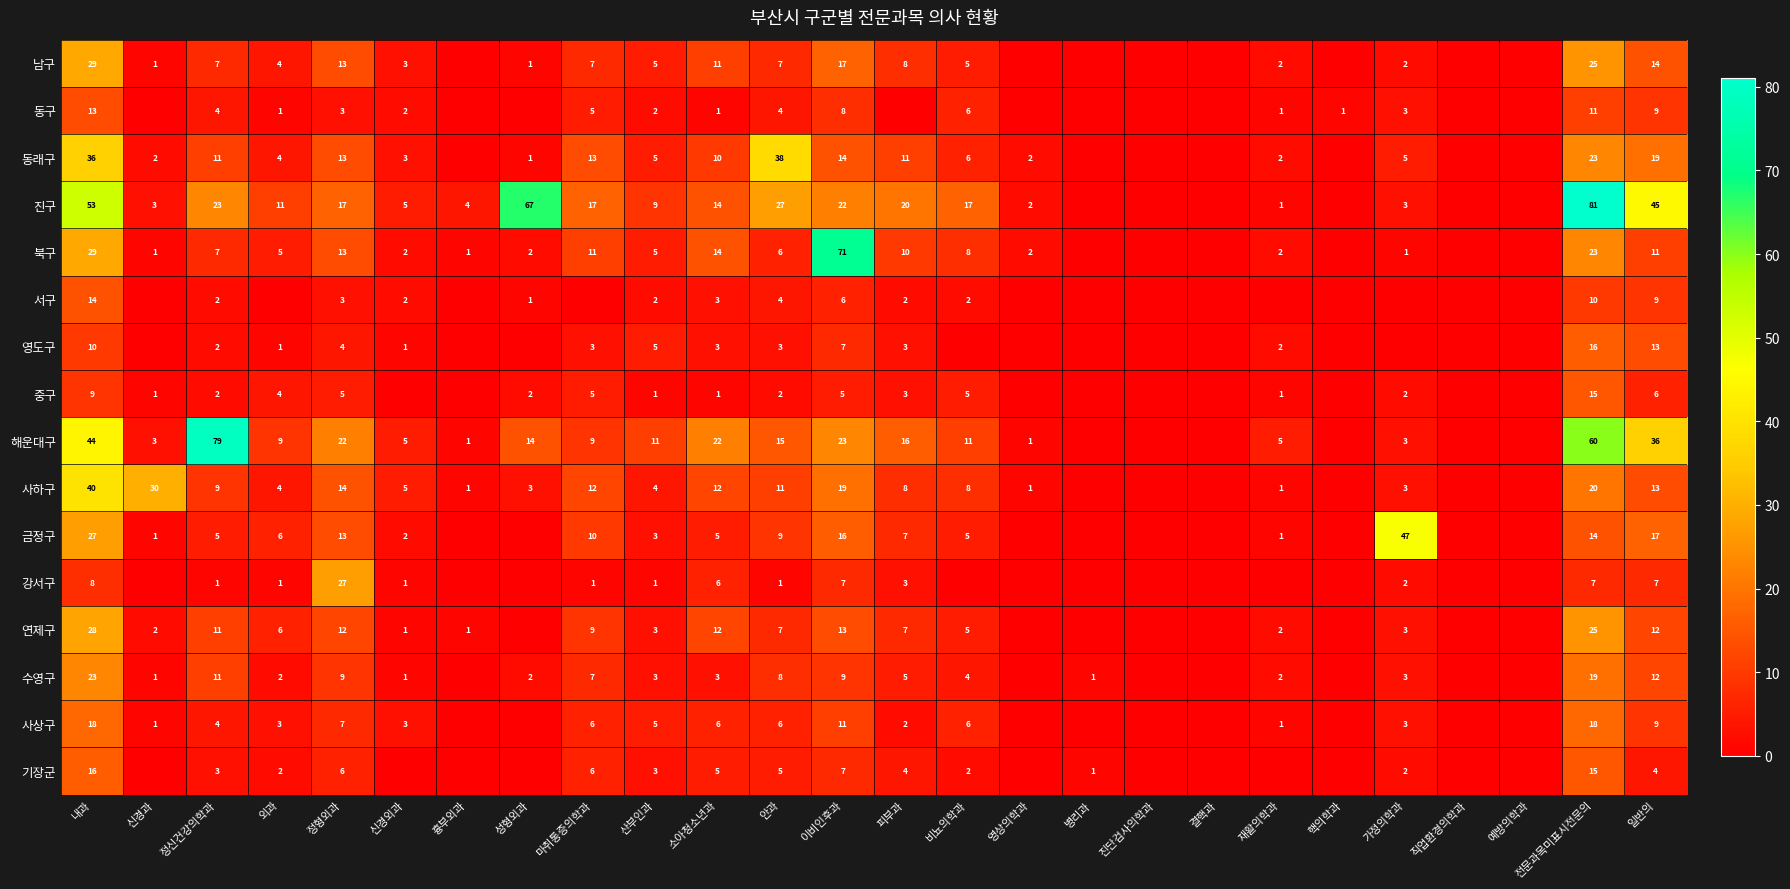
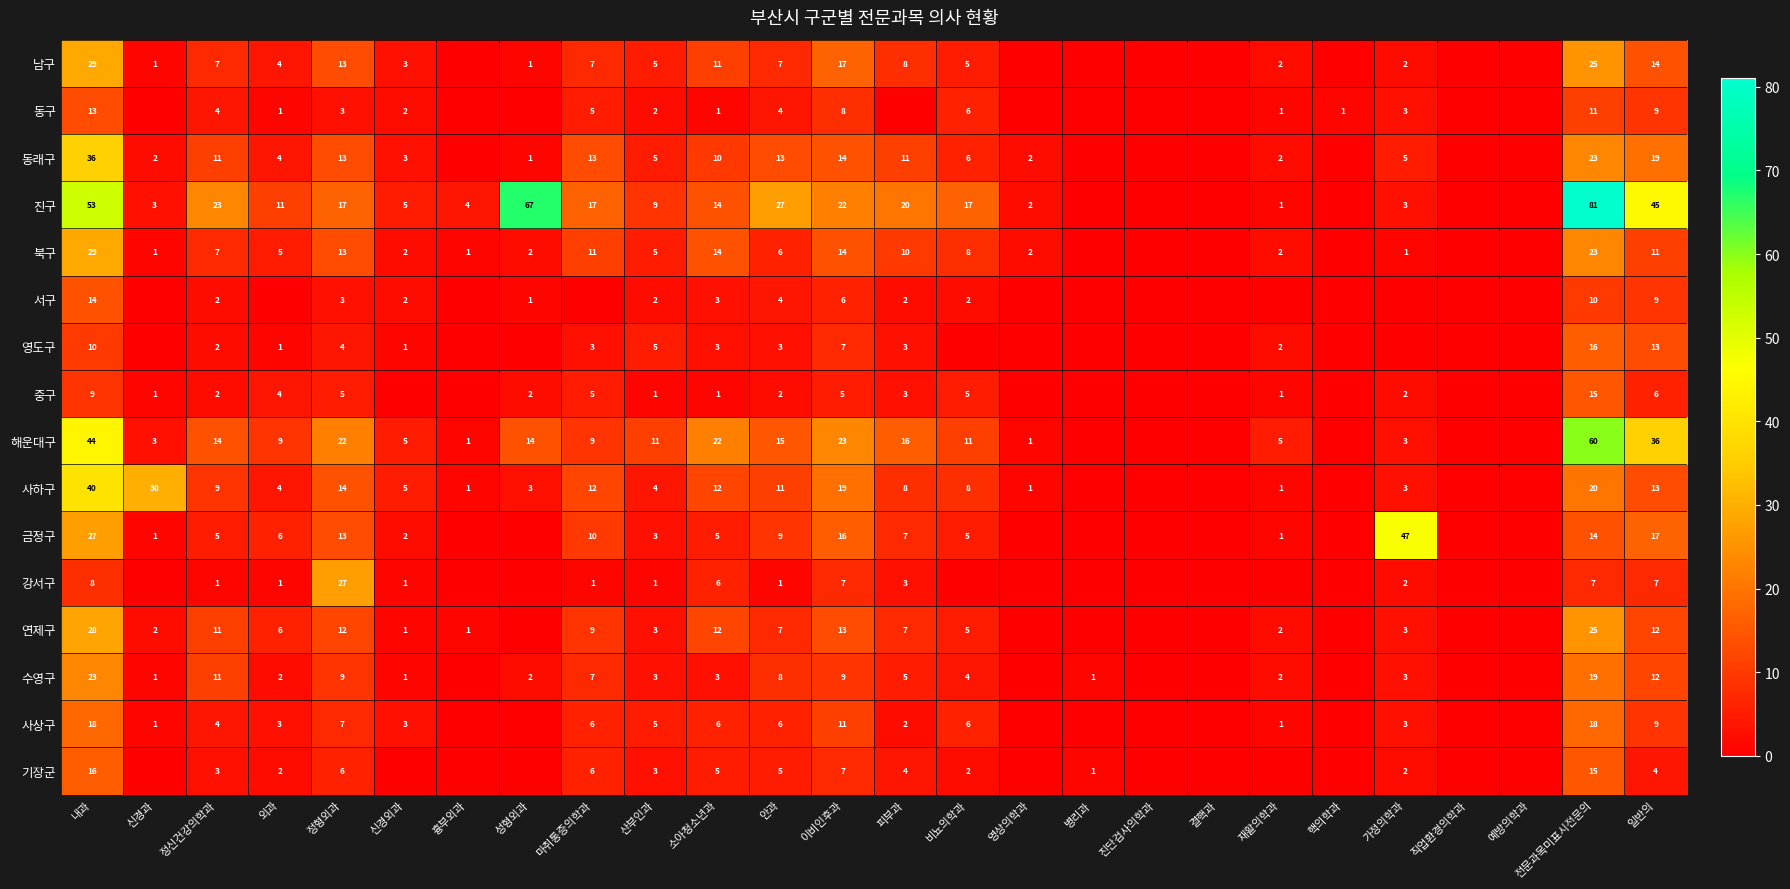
  {
    "동래구": {
      "내과": 36,
      "신경과": 2,
      "정신건강의학과": 11,
      "외과": 4,
      "정형외과": 13,
      "신경외과": 3,
      "성형외과": 1,
      "마취통증의학과": 13,
      "산부인과": 5,
      "소아청소년과": 10,
-     "안과": 38,
+     "안과": 13,
      "이비인후과": 14,
      "피부과": 11,
      "비뇨의학과": 6,
      "영상의학과": 2,
      "재활의학과": 2,
      "가정의학과": 5,
      "전문과목미표시전문의": 23,
      "일반의": 19
    },
    "북구": {
      "내과": 29,
      "신경과": 1,
      "정신건강의학과": 7,
      "외과": 5,
      "정형외과": 13,
      "신경외과": 2,
      "흉부외과": 1,
      "성형외과": 2,
      "마취통증의학과": 11,
      "산부인과": 5,
      "소아청소년과": 14,
      "안과": 6,
-     "이비인후과": 71,
+     "이비인후과": 14,
      "피부과": 10,
      "비뇨의학과": 8,
      "영상의학과": 2,
      "재활의학과": 2,
      "가정의학과": 1,
      "전문과목미표시전문의": 23,
      "일반의": 11
    },
    "해운대구": {
      "내과": 44,
      "신경과": 3,
-     "정신건강의학과": 79,
+     "정신건강의학과": 14,
      "외과": 9,
      "정형외과": 22,
      "신경외과": 5,
      "흉부외과": 1,
      "성형외과": 14,
      "마취통증의학과": 9,
      "산부인과": 11,
      "소아청소년과": 22,
      "안과": 15,
      "이비인후과": 23,
      "피부과": 16,
      "비뇨의학과": 11,
      "영상의학과": 1,
      "재활의학과": 5,
      "가정의학과": 3,
      "전문과목미표시전문의": 60,
      "일반의": 36
    }
  }
